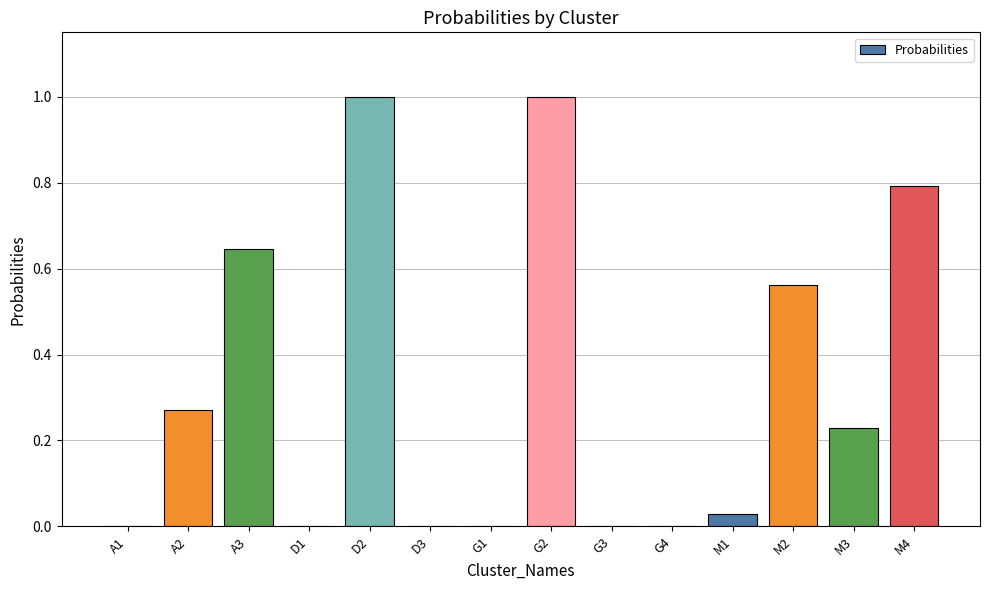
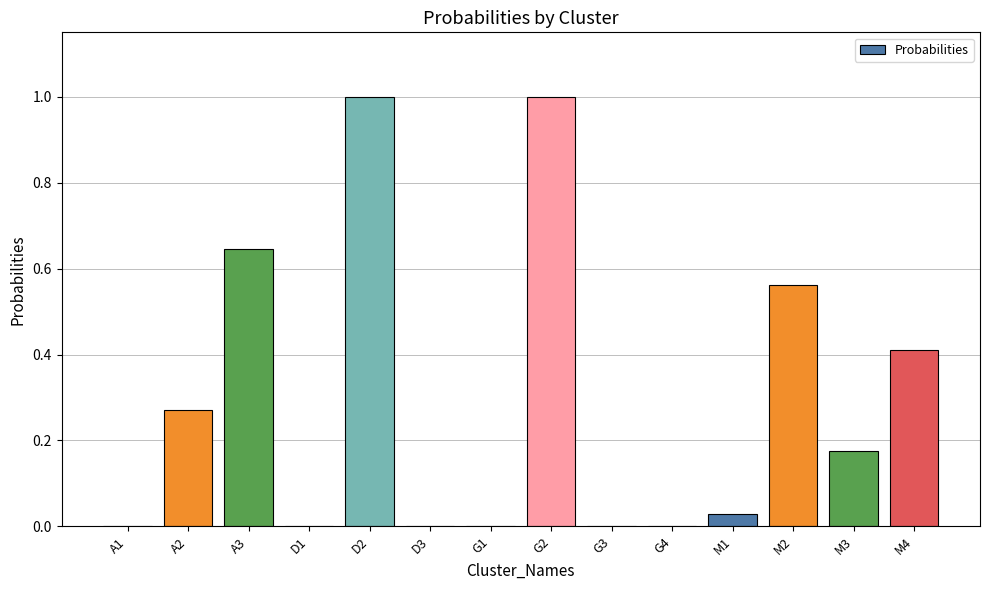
  {
    "A1": 0.00,
    "A2": 0.27,
    "A3": 0.65,
    "D1": 0.00,
    "D2": 1.00,
    "D3": 0.00,
    "G1": 0.00,
    "G2": 1.00,
    "G3": 0.00,
    "G4": 0.00,
    "M1": 0.03,
    "M2": 0.56,
-   "M3": 0.23,
-   "M4": 0.79
+   "M3": 0.18,
+   "M4": 0.41
  }
